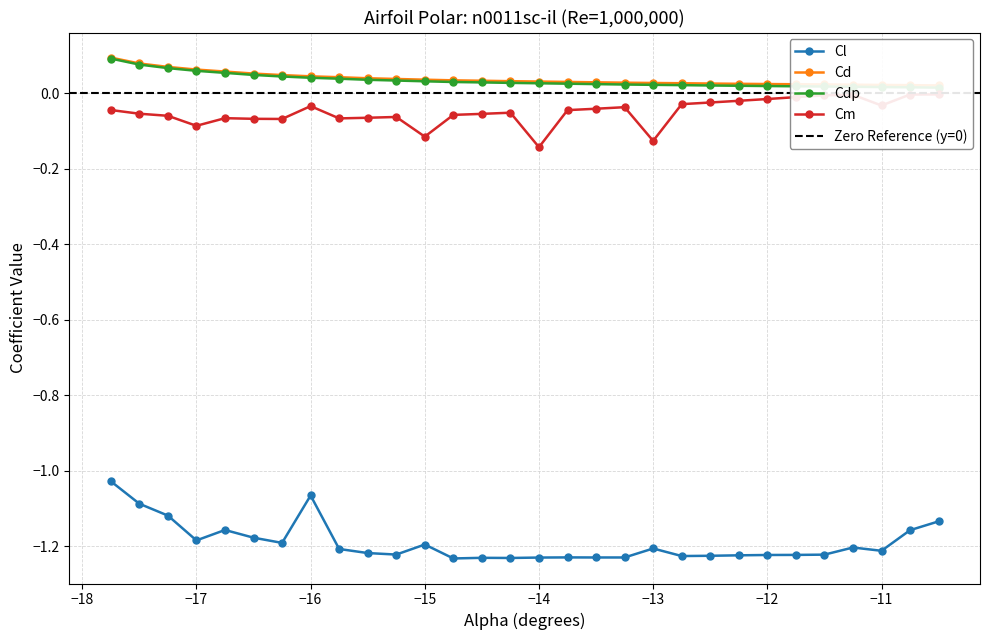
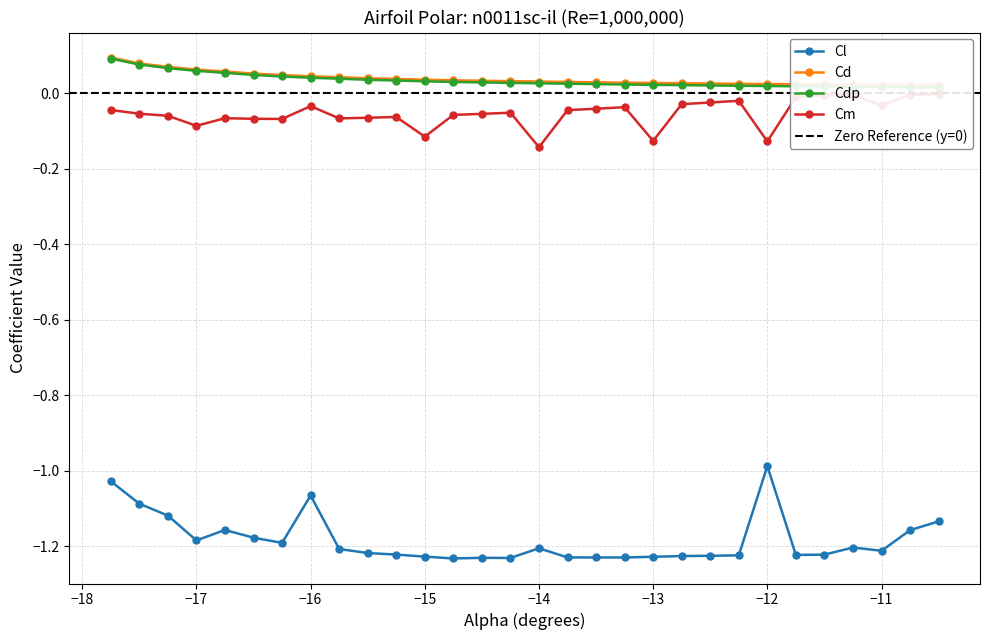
  {
    "Cl": {
      "−17": -1.18,
      "−16": -1.07,
-     "−15": -1.20,
-     "−14": -1.23,
-     "−13": -1.21,
-     "−12": -1.22,
+     "−15": -1.23,
+     "−14": -1.20,
+     "−13": -1.23,
+     "−12": -0.99,
      "−11": -1.21
    },
    "Cm": {
      "−17": -0.09,
      "−16": -0.03,
      "−15": -0.12,
      "−14": -0.14,
      "−13": -0.13,
-     "−12": -0.02
+     "−12": -0.13
    }
  }
